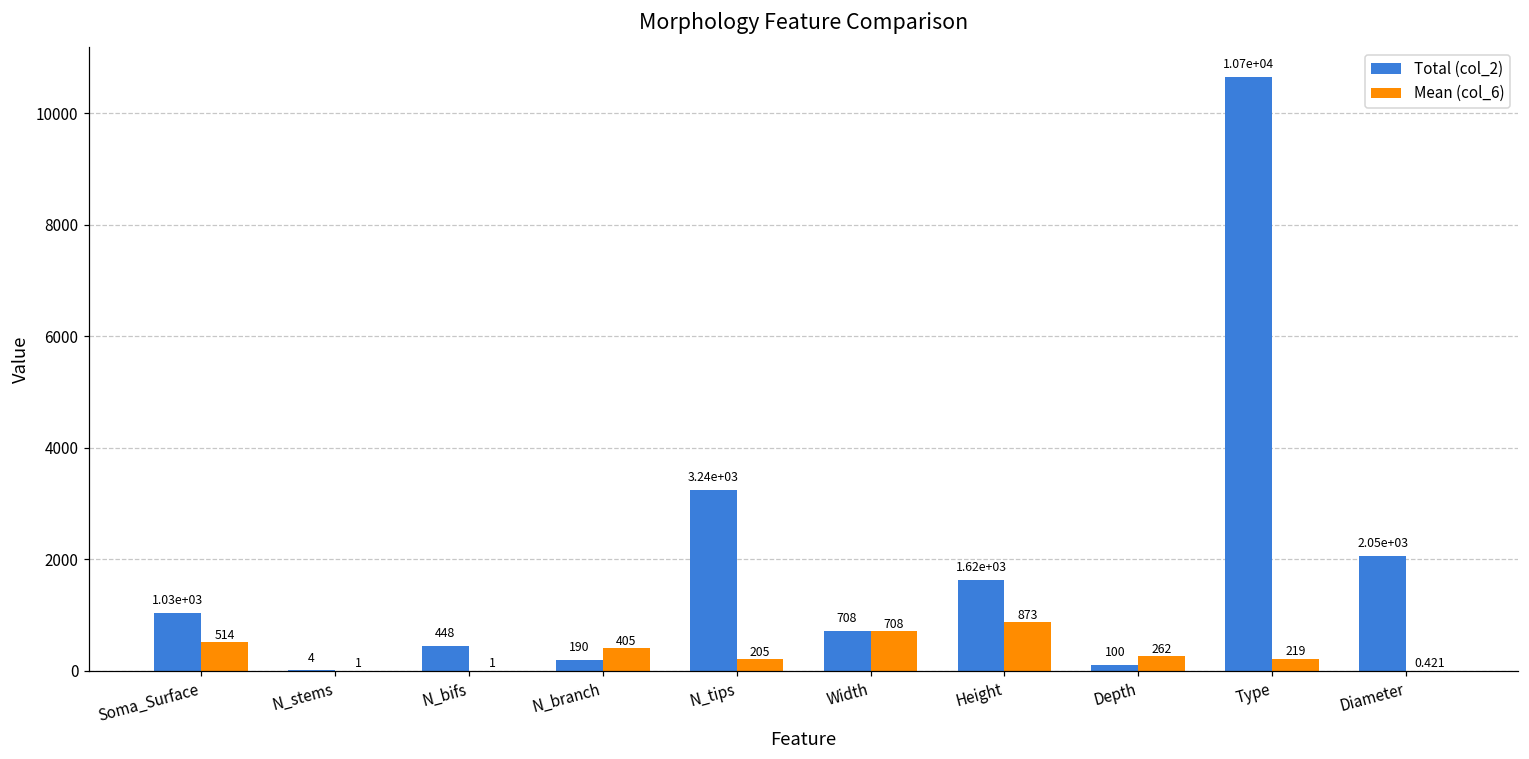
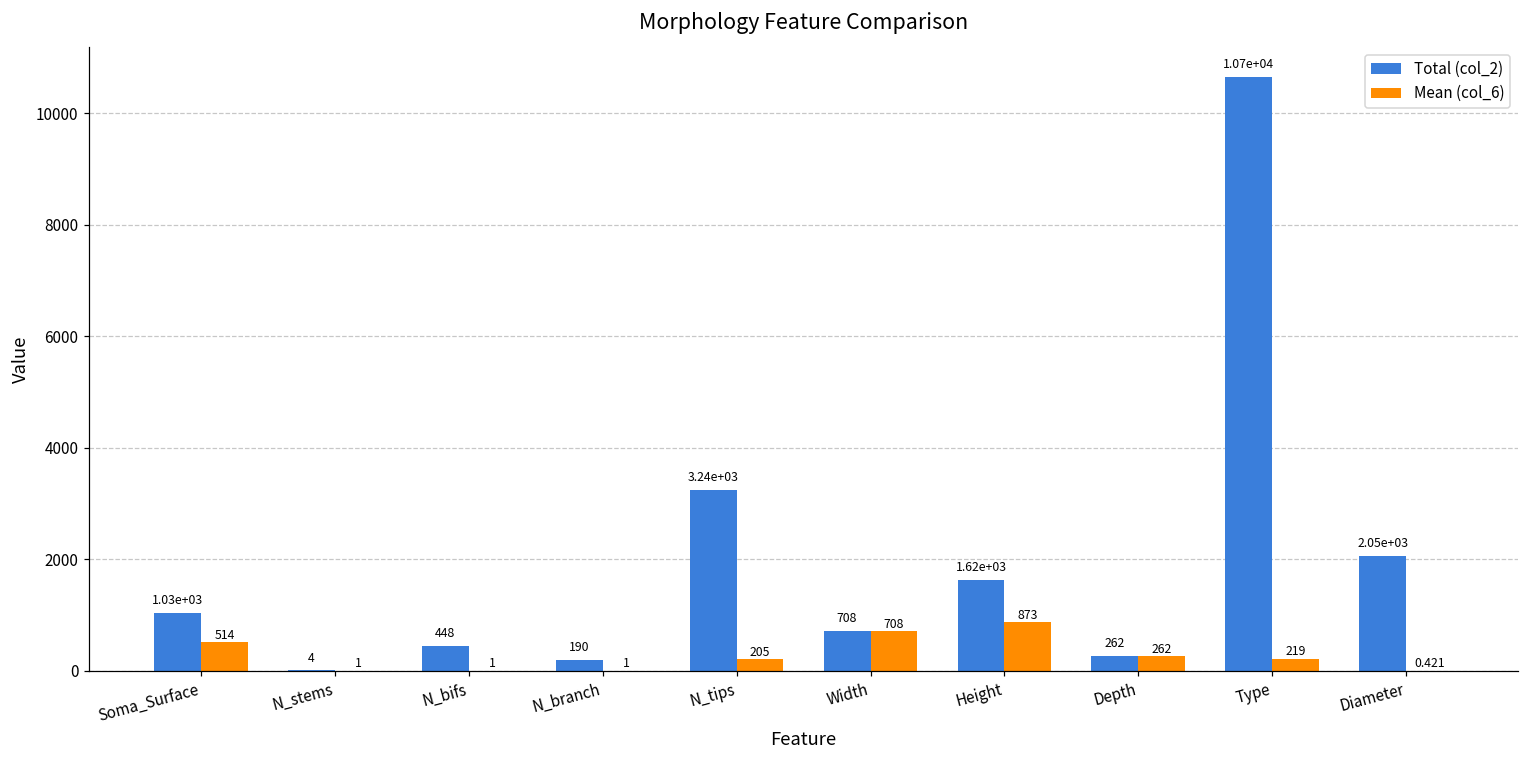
  {
    "Total (col_2)": {
      "N_stems": "4",
      "N_bifs": "448",
      "N_branch": "190",
      "N_tips": "3.24e+03",
      "Width": "708",
-     "Depth": "100"
+     "Depth": "262"
    },
    "Mean (col_6)": {
      "Soma_Surface": "514",
      "N_stems": "1",
      "N_bifs": "1",
-     "N_branch": "405",
+     "N_branch": "1",
      "N_tips": "205",
      "Width": "708",
      "Height": "873",
      "Depth": "262",
      "Type": "219",
      "Diameter": "0.421"
    }
  }
